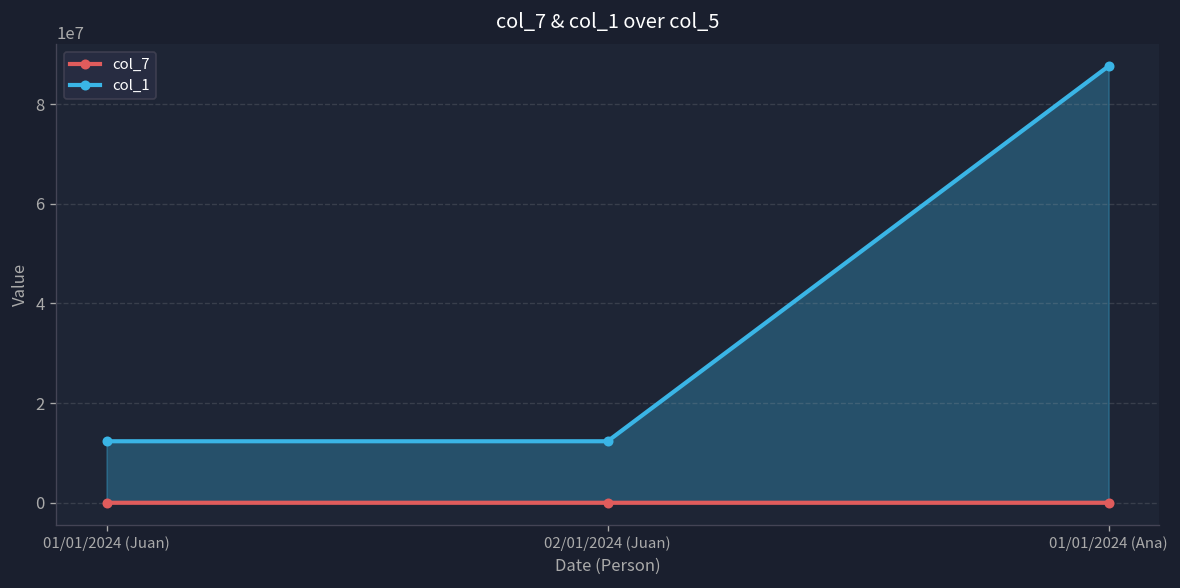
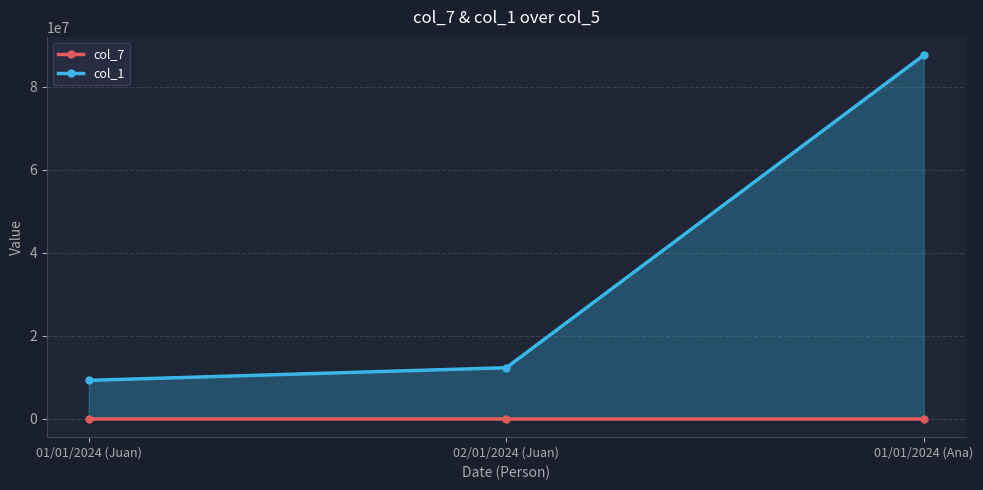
  {
    "col_7": {
      "01/01/2024 (Juan)": 0,
      "02/01/2024 (Juan)": 0,
      "01/01/2024 (Ana)": 0
    },
    "col_1": {
-     "01/01/2024 (Juan)": 12000000,
+     "01/01/2024 (Juan)": 9000000,
      "02/01/2024 (Juan)": 12000000,
      "01/01/2024 (Ana)": 88000000
    }
  }
